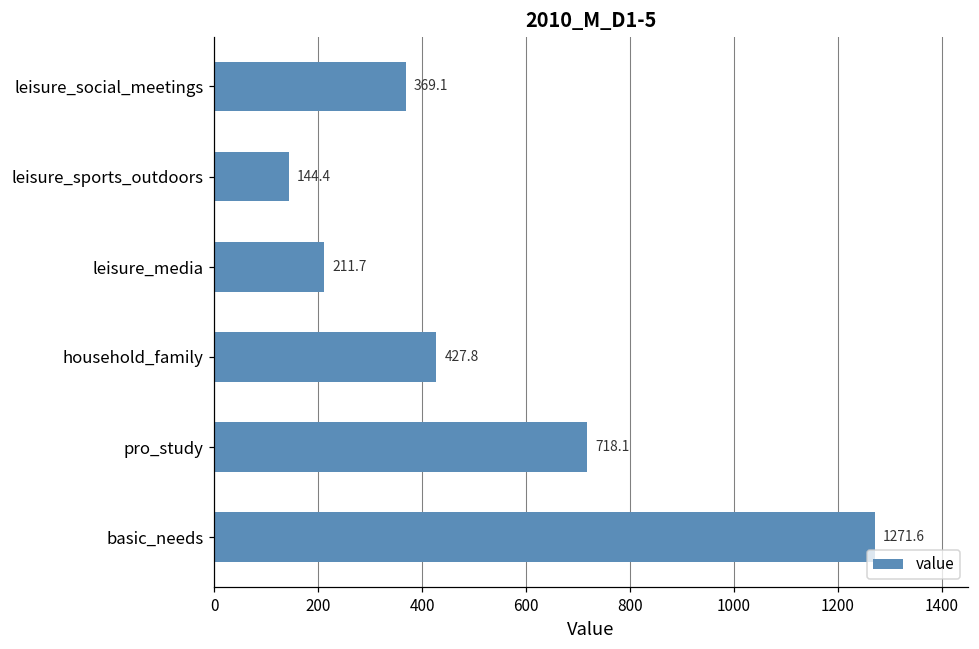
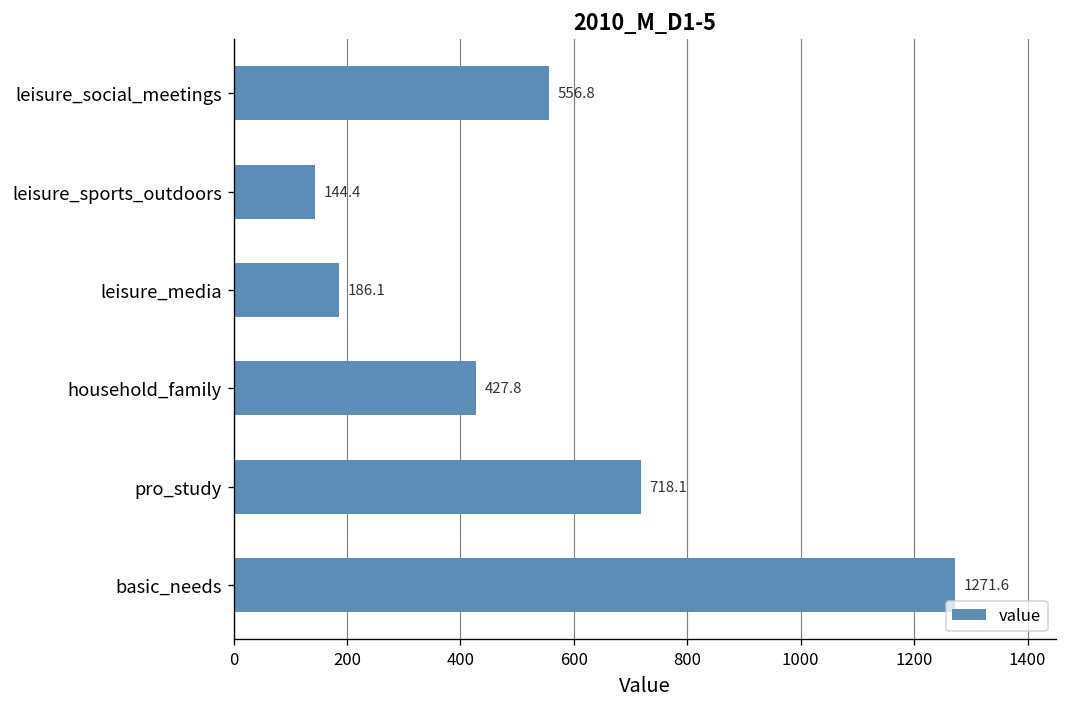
  {
-   "leisure_social_meetings": 369.1,
+   "leisure_social_meetings": 556.8,
    "leisure_sports_outdoors": 144.4,
-   "leisure_media": 211.7,
+   "leisure_media": 186.1,
    "household_family": 427.8,
    "pro_study": 718.1,
    "basic_needs": 1271.6
  }
